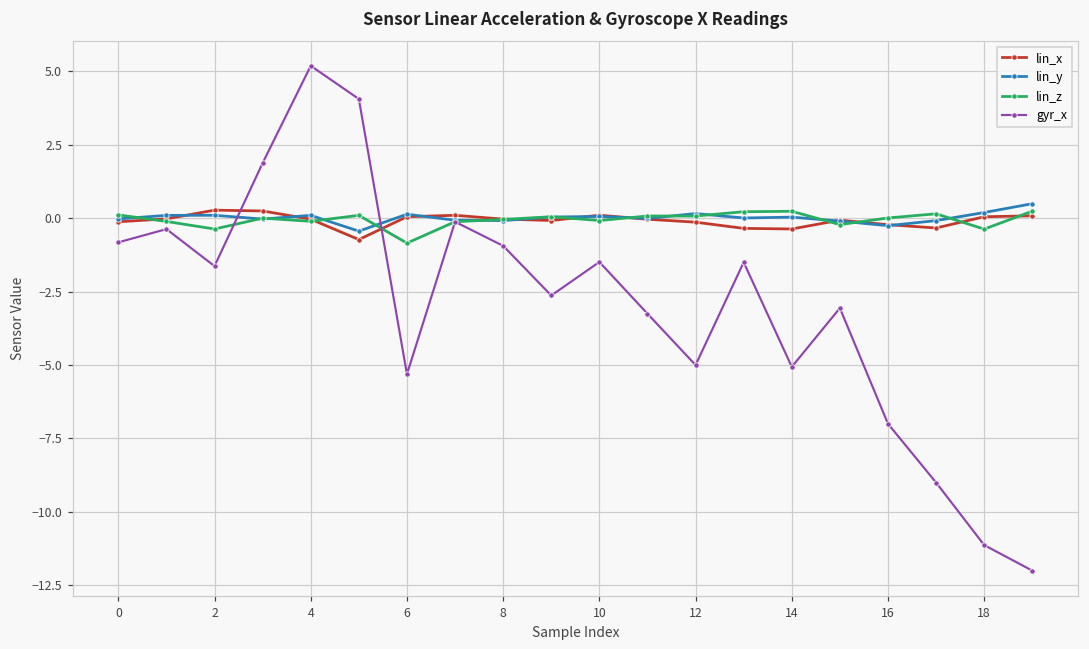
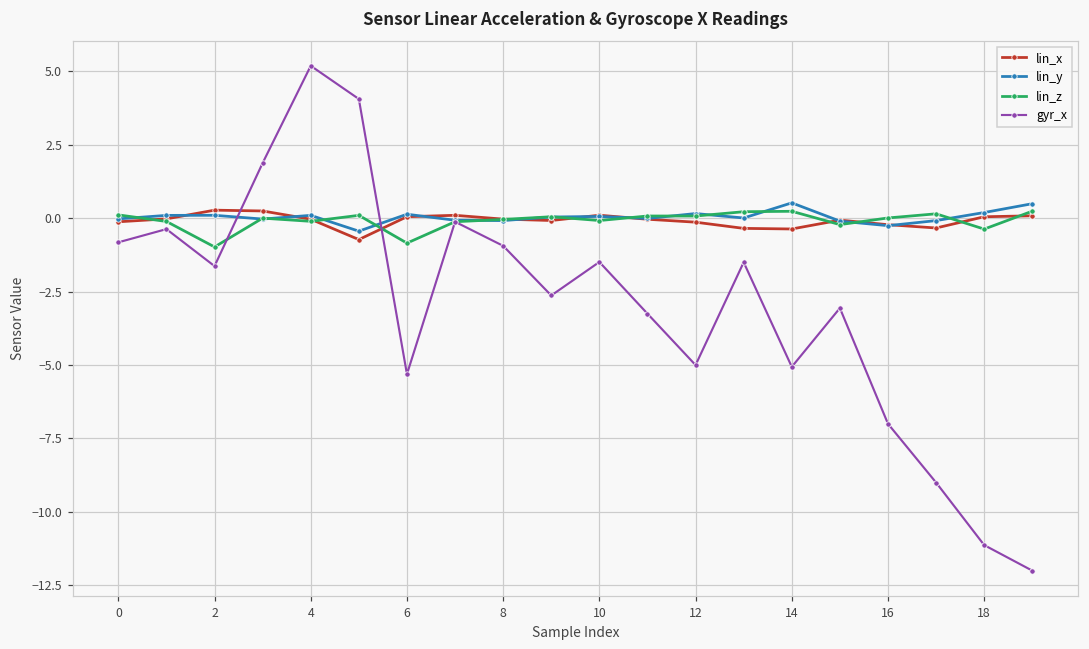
  {
    "lin_x": {
      "0": -0.1,
      "2": 0.3,
      "12": -0.1,
      "14": -0.4,
      "18": 0.1
    },
    "lin_y": {
      "0": 0.0,
      "2": 0.1,
      "4": 0.1,
-     "14": 0.0,
+     "14": 0.5,
      "18": 0.2
    },
    "lin_z": {
      "0": 0.1,
-     "2": -0.4,
+     "2": -1.0,
      "6": -0.8,
      "10": -0.1,
      "14": 0.2,
      "16": 0.0,
      "18": -0.4
    },
    "gyr_x": {
      "0": -0.8,
      "2": -1.6,
      "4": 5.2,
      "6": -5.3,
      "8": -0.9,
      "10": -1.5,
      "12": -5.0,
      "14": -5.1,
      "16": -7.0,
      "18": -11.1
    }
  }
